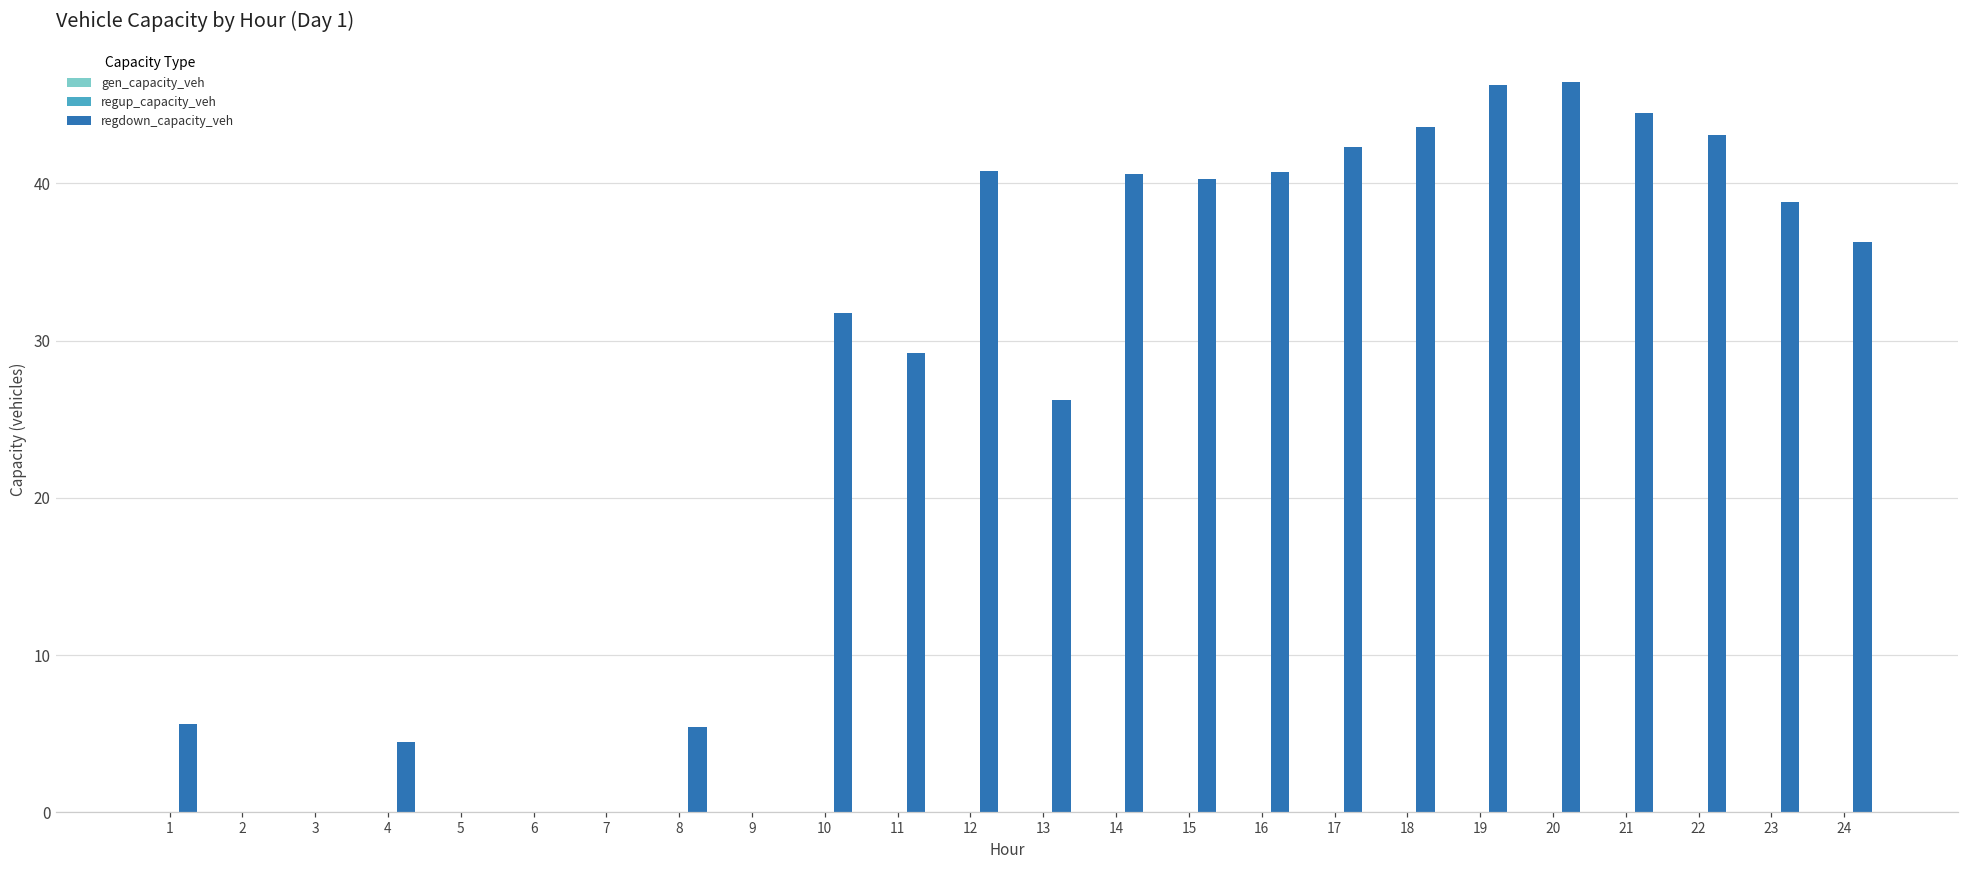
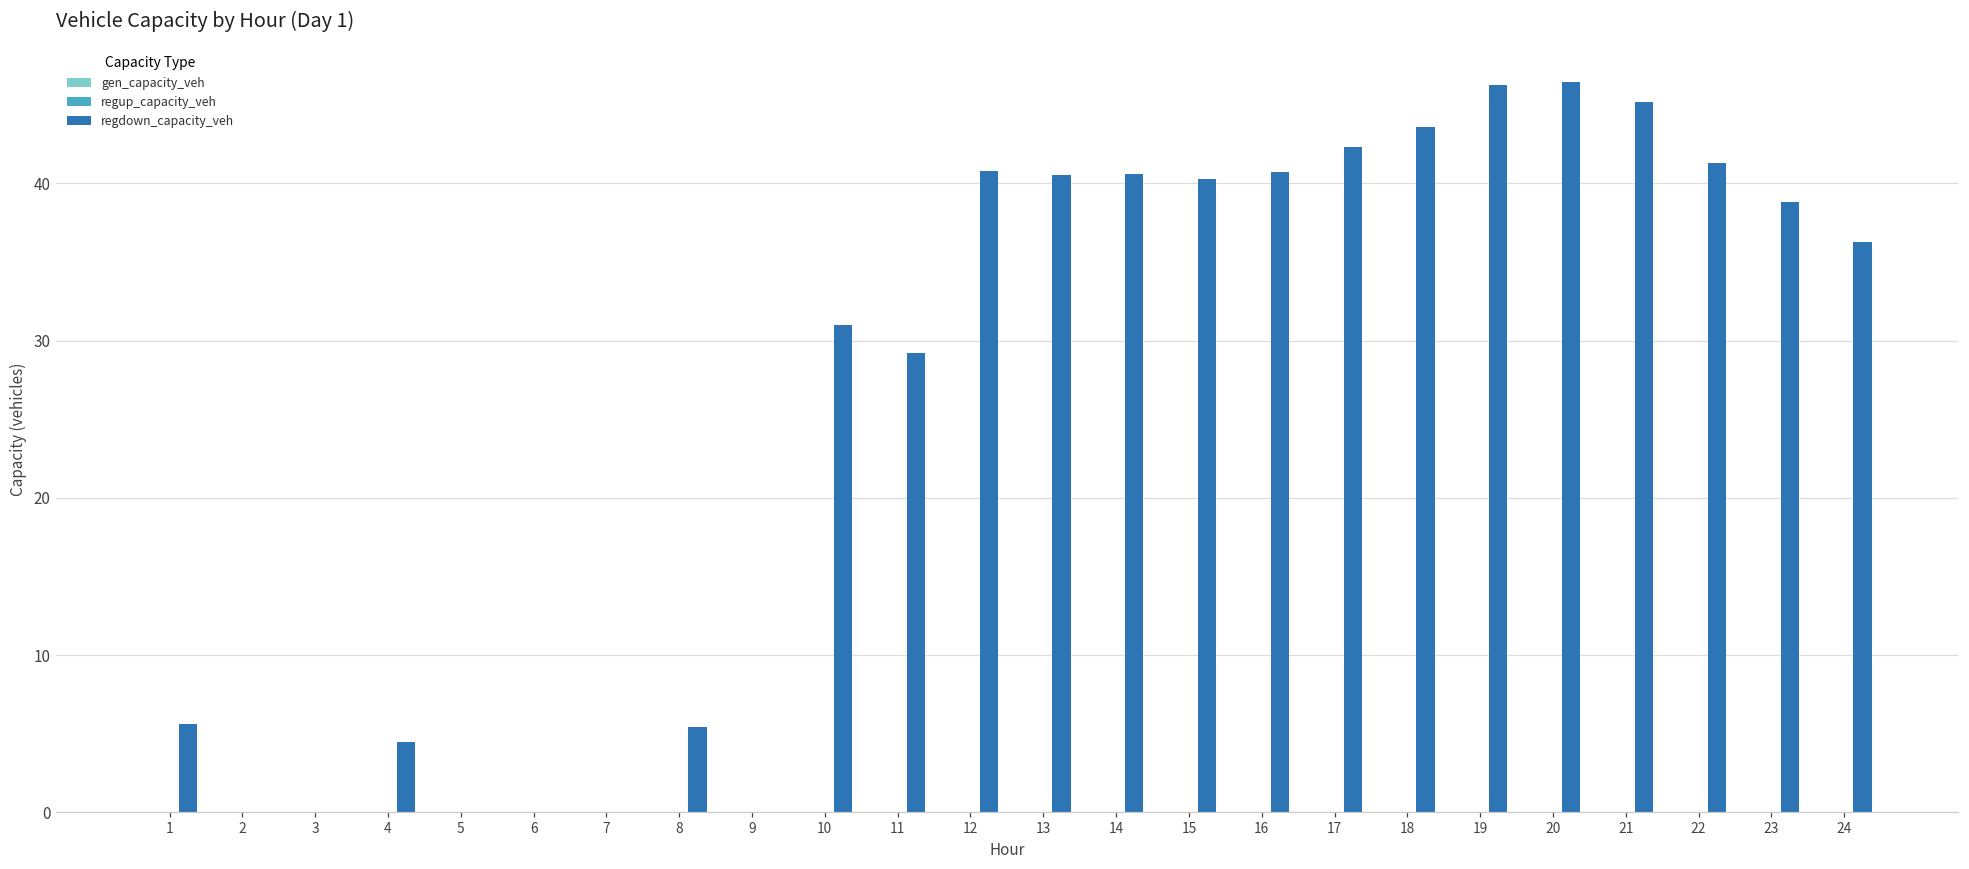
  {
    "gen_capacity_veh": {
      "1": 0.0,
      "2": 0.0,
      "3": 0.0,
      "4": 0.0,
      "5": 0.0,
      "6": 0.0,
      "7": 0.0,
      "8": 0.0,
      "9": 0.0,
      "10": 0.0,
      "11": 0.0,
      "12": 0.0,
      "13": 0.0,
      "14": 0.0,
      "15": 0.0,
      "16": 0.0,
      "17": 0.0,
      "18": 0.0,
      "19": 0.0,
      "20": 0.0,
      "21": 0.0,
      "22": 0.0,
      "23": 0.0,
      "24": 0.0
    },
    "regup_capacity_veh": {
      "1": 0.0,
      "2": 0.0,
      "3": 0.0,
      "4": 0.0,
      "5": 0.0,
      "6": 0.0,
      "7": 0.0,
      "8": 0.0,
      "9": 0.0,
      "10": 0.0,
      "11": 0.0,
      "12": 0.0,
      "13": 0.0,
      "14": 0.0,
      "15": 0.0,
      "16": 0.0,
      "17": 0.0,
      "18": 0.0,
      "19": 0.0,
      "20": 0.0,
      "21": 0.0,
      "22": 0.0,
      "23": 0.0,
      "24": 0.0
    },
    "regdown_capacity_veh": {
      "1": 5.6,
      "2": 0.0,
      "3": 0.0,
      "4": 4.4,
      "5": 0.0,
      "6": 0.0,
      "7": 0.0,
      "8": 5.4,
      "9": 0.0,
-     "10": 31.8,
+     "10": 31.0,
      "11": 29.2,
      "12": 40.8,
-     "13": 26.2,
+     "13": 40.5,
      "14": 40.6,
      "15": 40.2,
      "16": 40.7,
      "17": 42.3,
      "18": 43.6,
      "19": 46.3,
      "20": 46.4,
-     "21": 44.5,
-     "22": 43.1,
+     "21": 45.2,
+     "22": 41.3,
      "23": 38.8,
      "24": 36.3
    }
  }
